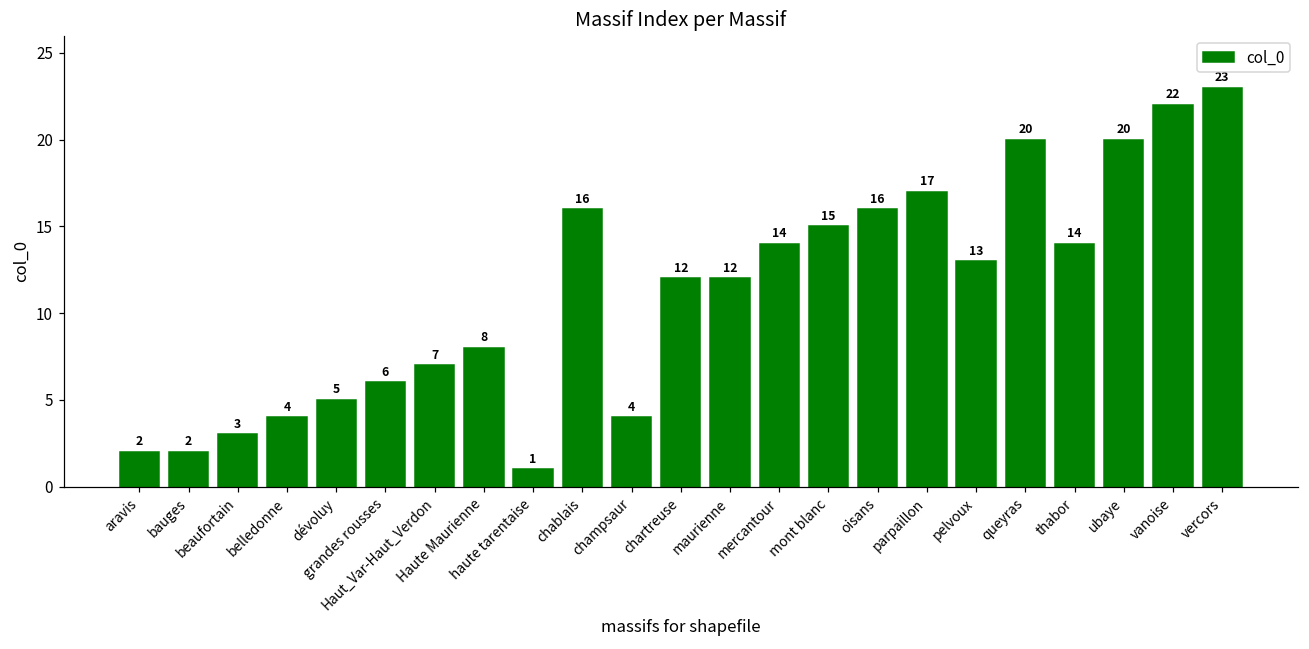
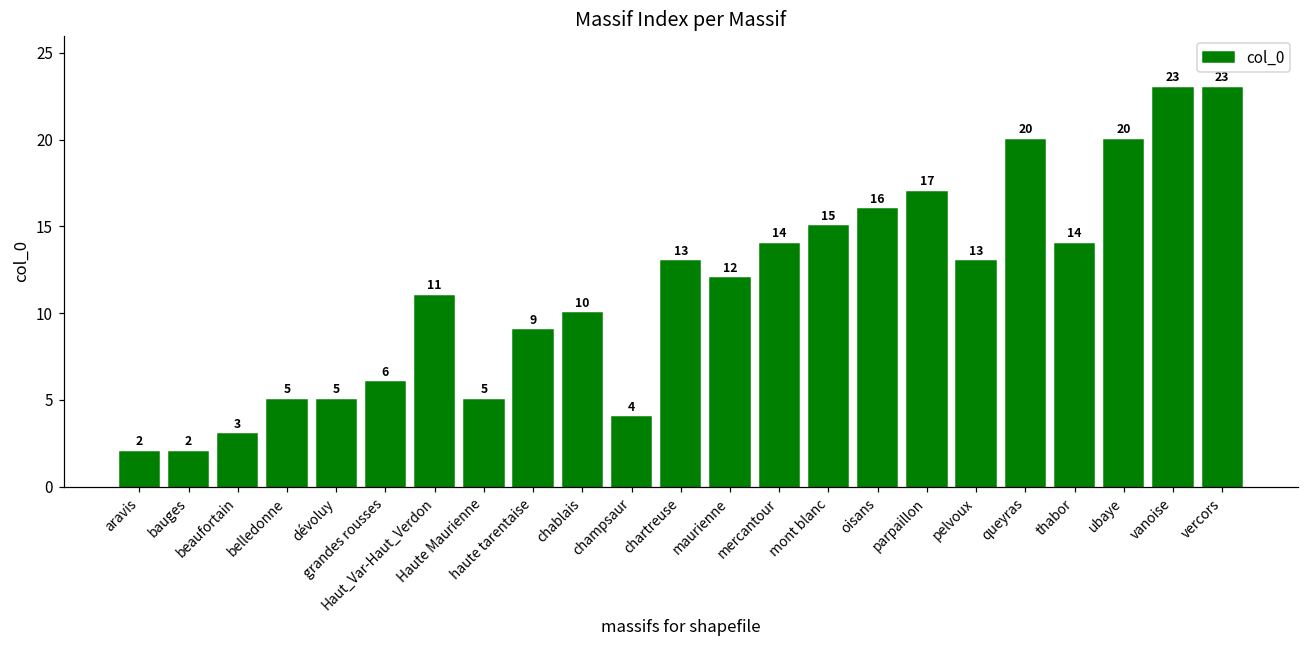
  {
    "aravis": 2,
    "bauges": 2,
    "beaufortain": 3,
-   "belledonne": 4,
+   "belledonne": 5,
    "dévoluy": 5,
    "grandes rousses": 6,
-   "Haut_Var-Haut_Verdon": 7,
-   "Haute Maurienne": 8,
-   "haute tarentaise": 1,
-   "chablais": 16,
+   "Haut_Var-Haut_Verdon": 11,
+   "Haute Maurienne": 5,
+   "haute tarentaise": 9,
+   "chablais": 10,
    "champsaur": 4,
-   "chartreuse": 12,
+   "chartreuse": 13,
    "maurienne": 12,
    "mercantour": 14,
    "mont blanc": 15,
    "oisans": 16,
    "parpaillon": 17,
    "pelvoux": 13,
    "queyras": 20,
    "thabor": 14,
    "ubaye": 20,
-   "vanoise": 22
+   "vanoise": 23
  }
